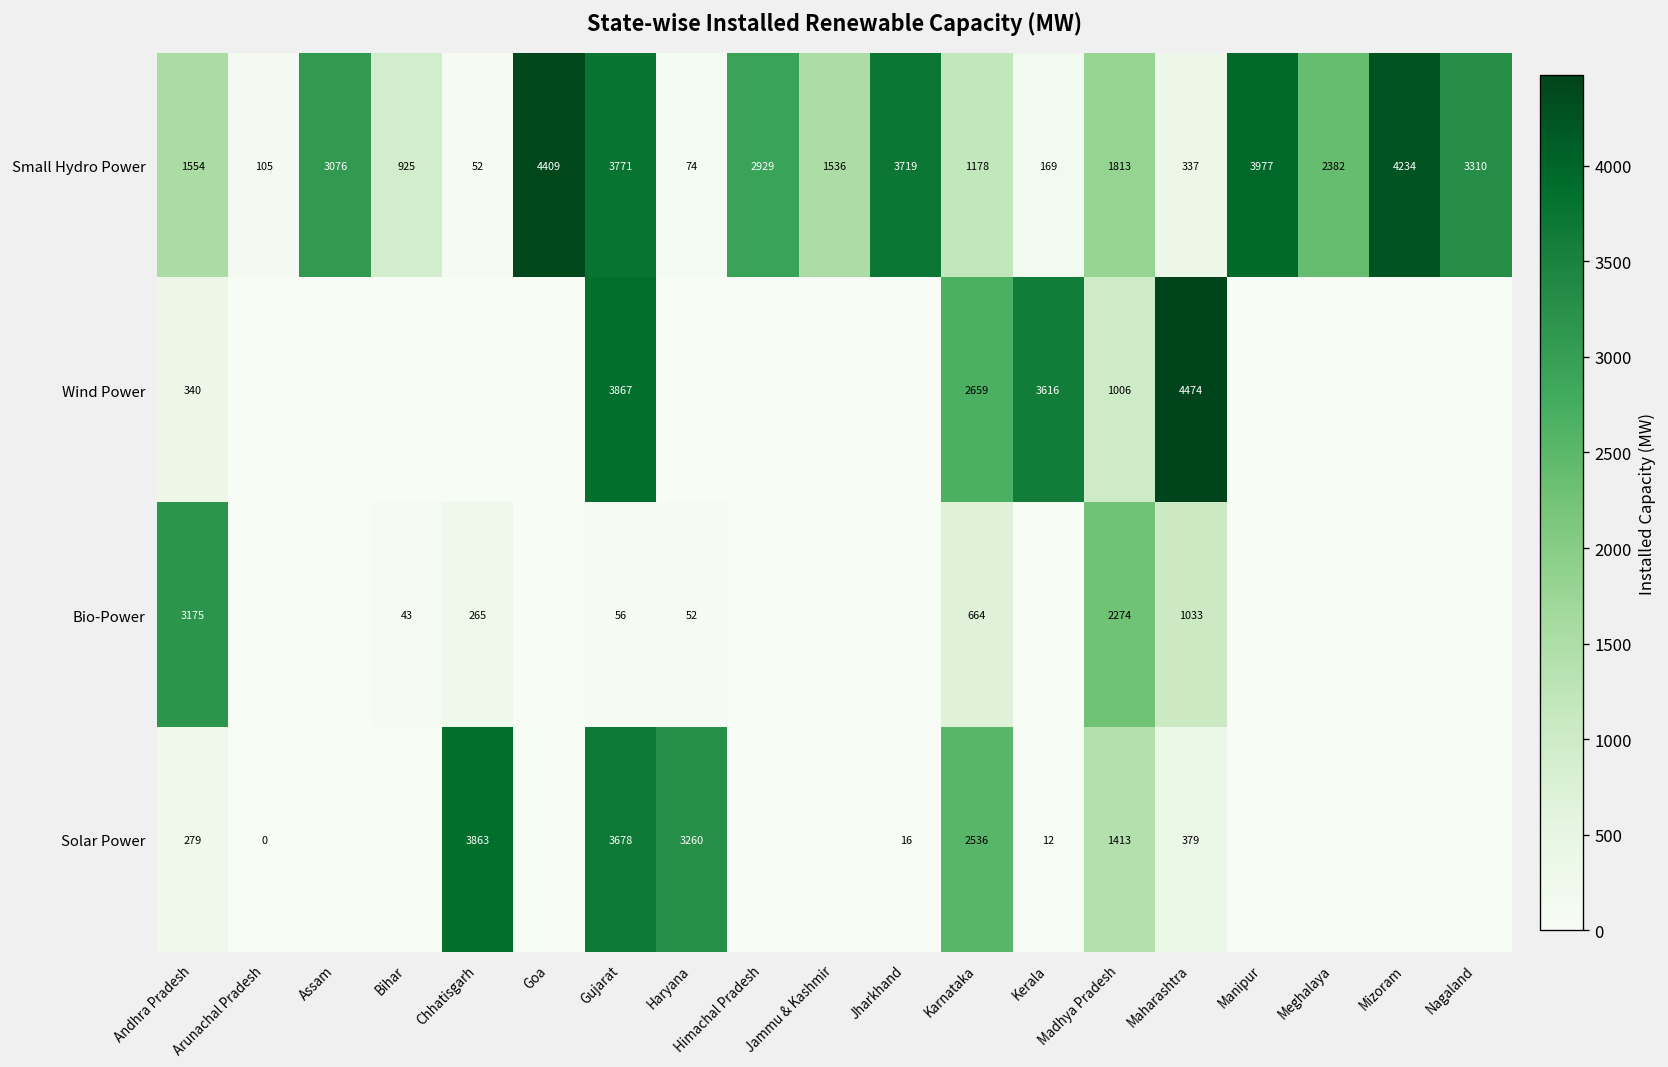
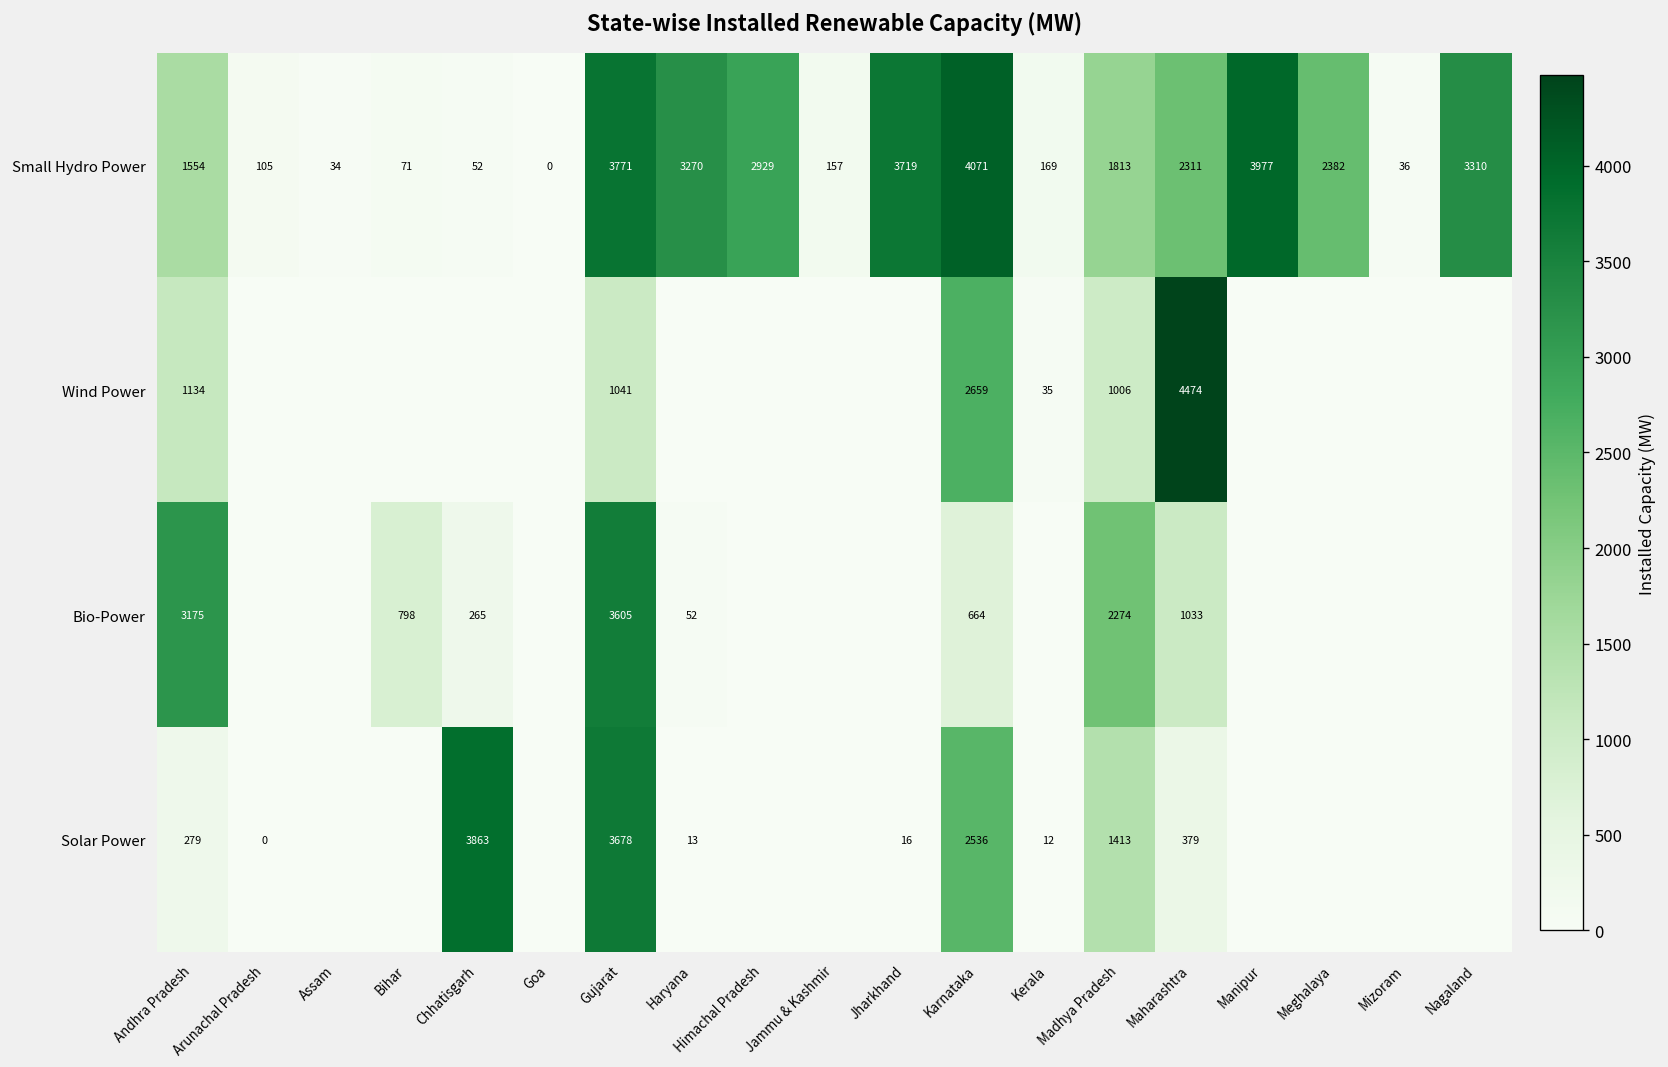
  {
    "Small Hydro Power": {
      "Andhra Pradesh": 1554,
      "Arunachal Pradesh": 105,
-     "Assam": 3076,
-     "Bihar": 925,
+     "Assam": 34,
+     "Bihar": 71,
      "Chhatisgarh": 52,
-     "Goa": 4409,
+     "Goa": 0,
      "Gujarat": 3771,
-     "Haryana": 74,
+     "Haryana": 3270,
      "Himachal Pradesh": 2929,
-     "Jammu & Kashmir": 1536,
+     "Jammu & Kashmir": 157,
      "Jharkhand": 3719,
-     "Karnataka": 1178,
+     "Karnataka": 4071,
      "Kerala": 169,
      "Madhya Pradesh": 1813,
-     "Maharashtra": 337,
+     "Maharashtra": 2311,
      "Manipur": 3977,
      "Meghalaya": 2382,
-     "Mizoram": 4234,
+     "Mizoram": 36,
      "Nagaland": 3310
    },
    "Wind Power": {
-     "Andhra Pradesh": 340,
-     "Gujarat": 3867,
+     "Andhra Pradesh": 1134,
+     "Gujarat": 1041,
      "Karnataka": 2659,
-     "Kerala": 3616,
+     "Kerala": 35,
      "Madhya Pradesh": 1006,
      "Maharashtra": 4474
    },
    "Bio-Power": {
      "Andhra Pradesh": 3175,
-     "Bihar": 43,
+     "Bihar": 798,
      "Chhatisgarh": 265,
-     "Gujarat": 56,
+     "Gujarat": 3605,
      "Haryana": 52,
      "Karnataka": 664,
      "Madhya Pradesh": 2274,
      "Maharashtra": 1033
    },
    "Solar Power": {
      "Andhra Pradesh": 279,
      "Arunachal Pradesh": 0,
      "Chhatisgarh": 3863,
      "Gujarat": 3678,
-     "Haryana": 3260,
+     "Haryana": 13,
      "Jharkhand": 16,
      "Karnataka": 2536,
      "Kerala": 12,
      "Madhya Pradesh": 1413,
      "Maharashtra": 379
    }
  }
